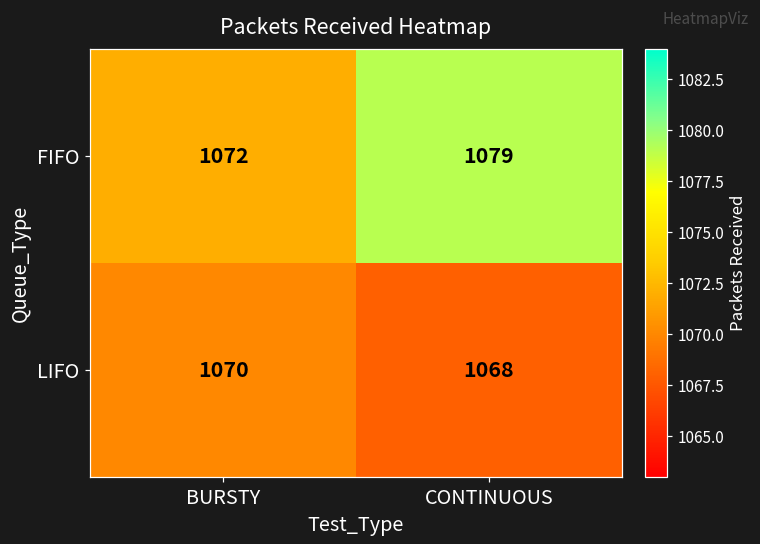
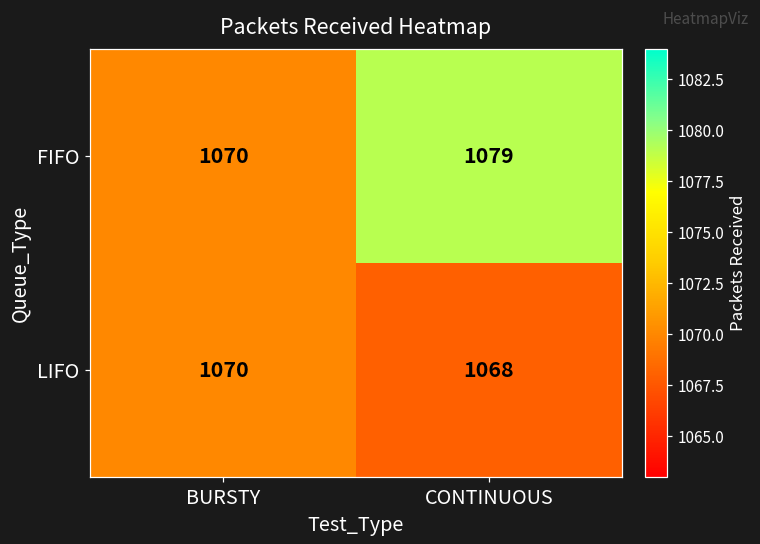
  {
    "FIFO": {
-     "BURSTY": 1072,
+     "BURSTY": 1070,
      "CONTINUOUS": 1079
    },
    "LIFO": {
      "BURSTY": 1070,
      "CONTINUOUS": 1068
    }
  }
